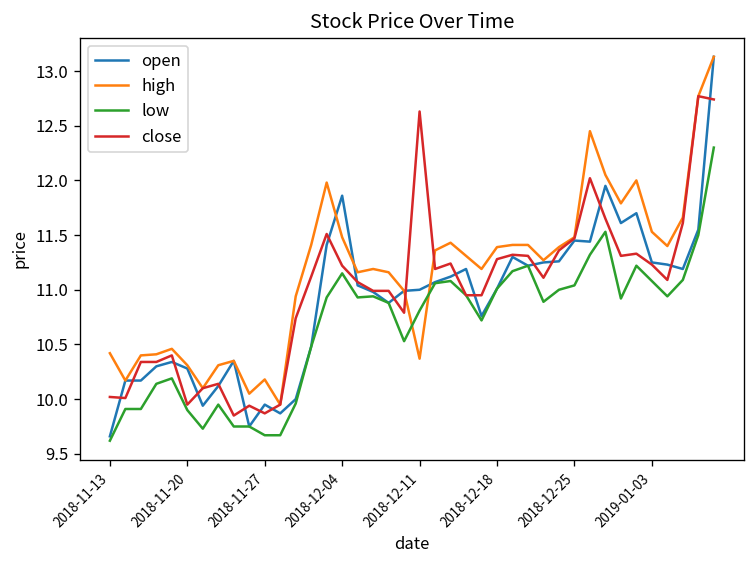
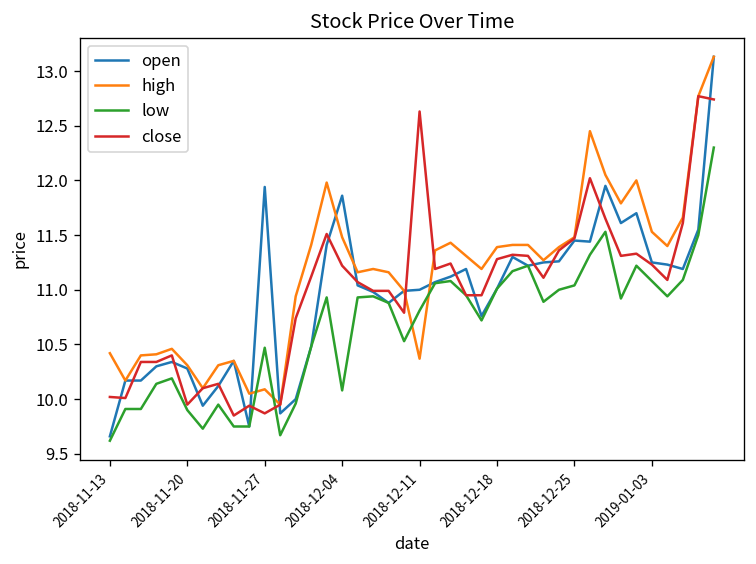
  {
    "open": {
      "2018-11-13": 9.7,
      "2018-11-20": 10.3,
-     "2018-11-27": 10.0,
+     "2018-11-27": 11.9,
      "2018-12-04": 11.9,
      "2018-12-11": 11.0
    },
    "high": {
      "2018-11-13": 10.4,
      "2018-11-20": 10.3,
-     "2018-11-27": 10.2,
+     "2018-11-27": 10.1,
      "2018-12-04": 11.5,
      "2018-12-11": 10.4,
      "2018-12-18": 11.4,
      "2019-01-03": 11.5
    },
    "low": {
      "2018-11-13": 9.6,
      "2018-11-20": 9.9,
-     "2018-11-27": 9.7,
-     "2018-12-04": 11.2,
+     "2018-11-27": 10.5,
+     "2018-12-04": 10.1,
      "2018-12-11": 10.8,
      "2018-12-25": 11.0,
      "2019-01-03": 11.1
    },
    "close": {
      "2018-11-13": 10.0,
      "2018-11-20": 10.0,
      "2018-11-27": 9.9,
      "2018-12-04": 11.2,
      "2018-12-11": 12.6,
      "2018-12-18": 11.3
    }
  }
